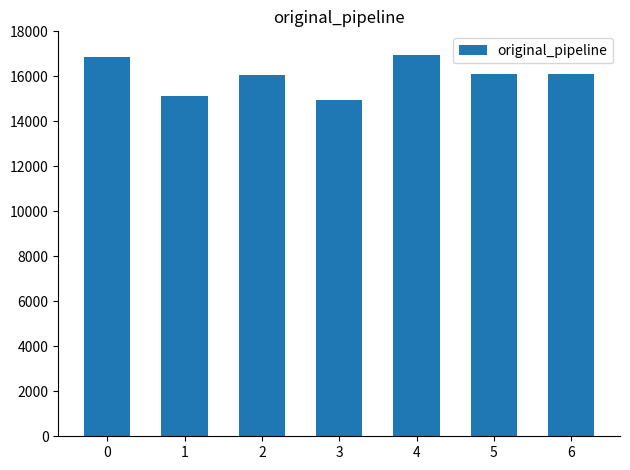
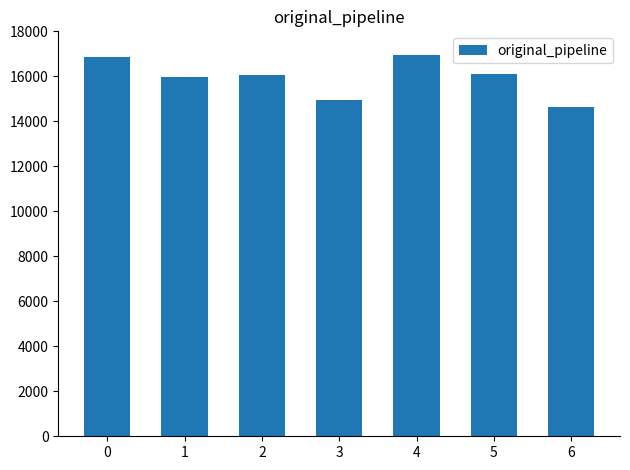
  {
    "0": 16900,
-   "1": 15100,
+   "1": 16000,
    "2": 16100,
    "3": 14900,
    "4": 16900,
    "5": 16100,
-   "6": 16100
+   "6": 14700
  }
